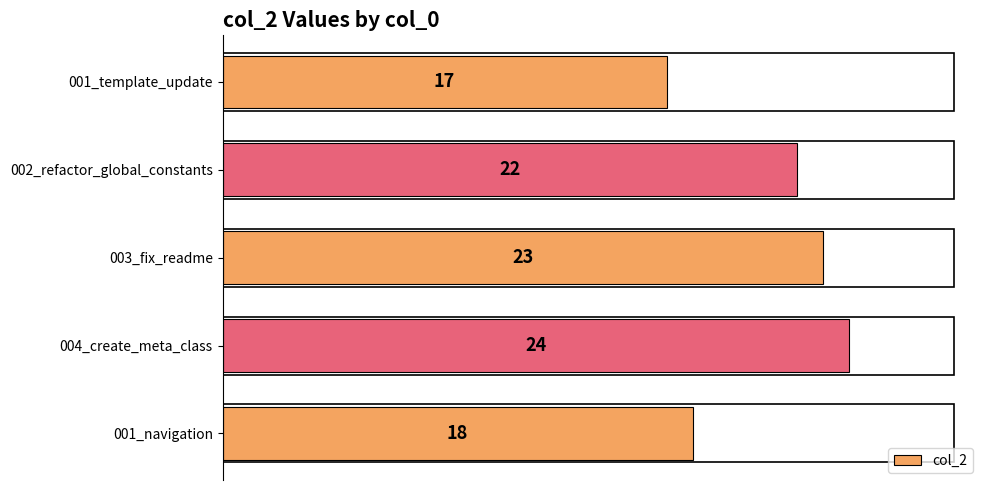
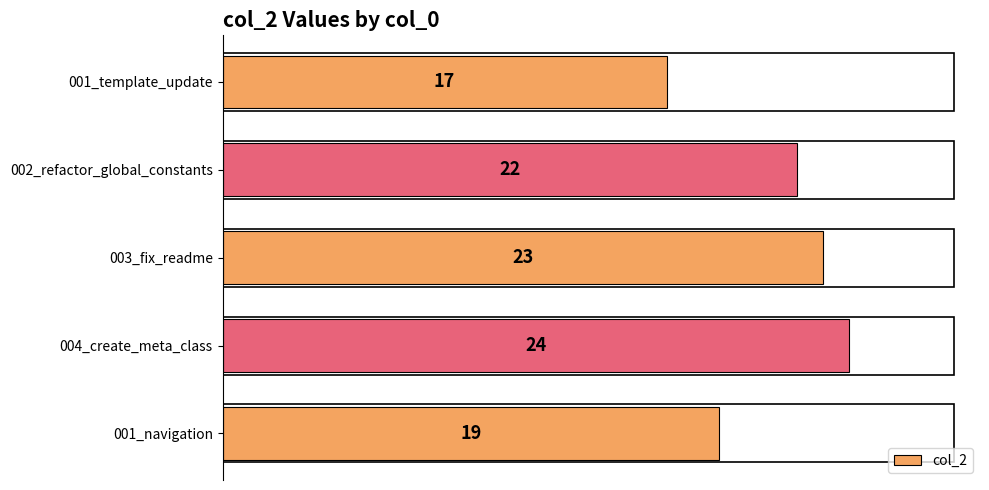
  {
    "001_template_update": 17,
    "002_refactor_global_constants": 22,
    "003_fix_readme": 23,
    "004_create_meta_class": 24,
-   "001_navigation": 18
+   "001_navigation": 19
  }
